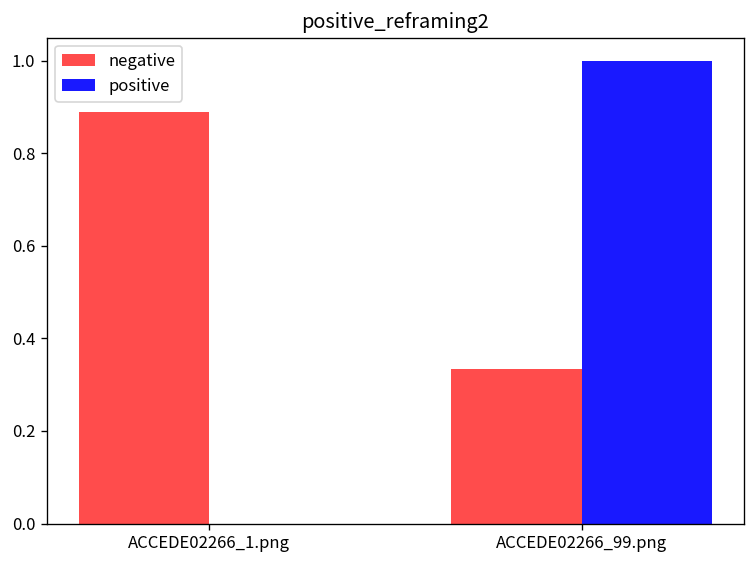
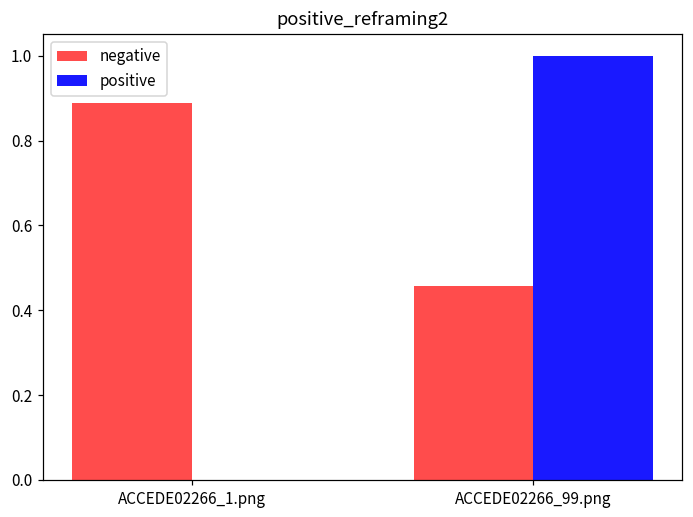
  {
    "negative": {
      "ACCEDE02266_1.png": 0.89,
-     "ACCEDE02266_99.png": 0.33
+     "ACCEDE02266_99.png": 0.46
    },
    "positive": {
      "ACCEDE02266_1.png": 0.00,
      "ACCEDE02266_99.png": 1.00
    }
  }
